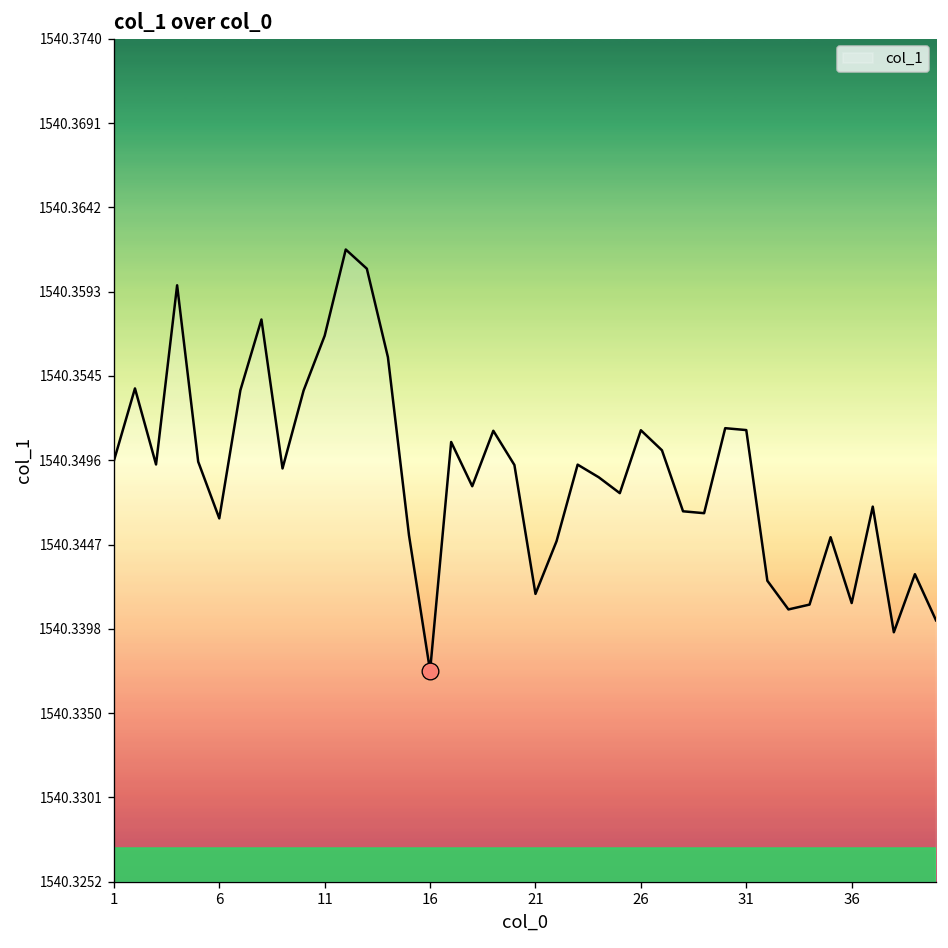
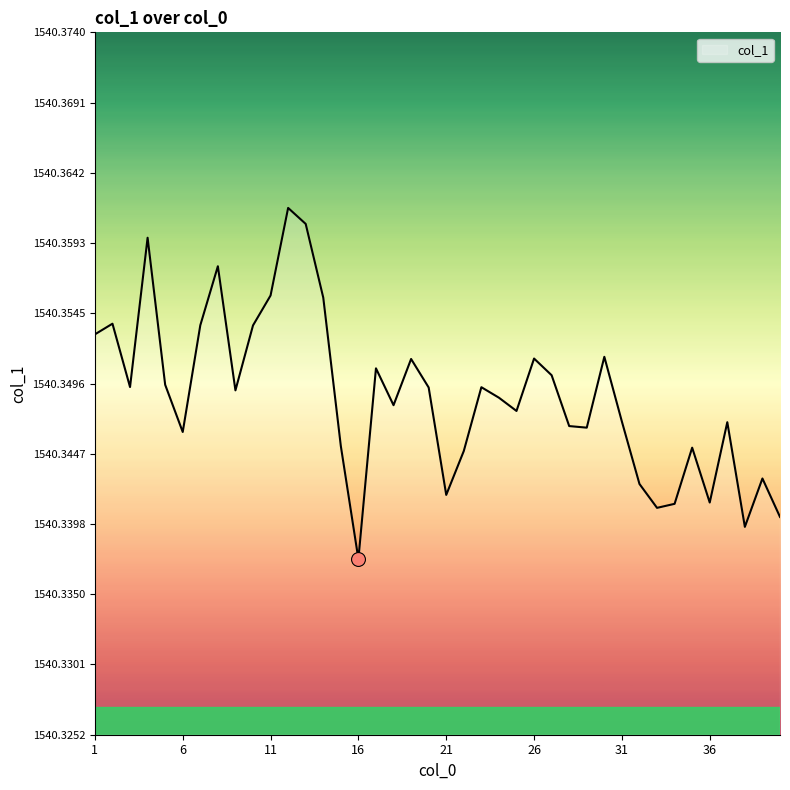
  {
    "col_1": {
-     "1": 1540.3496,
+     "1": 1540.3530,
      "6": 1540.3462,
-     "11": 1540.3568,
+     "11": 1540.3557,
      "21": 1540.3419,
      "26": 1540.3513,
-     "31": 1540.3513,
+     "31": 1540.3469,
      "36": 1540.3413
    }
  }
